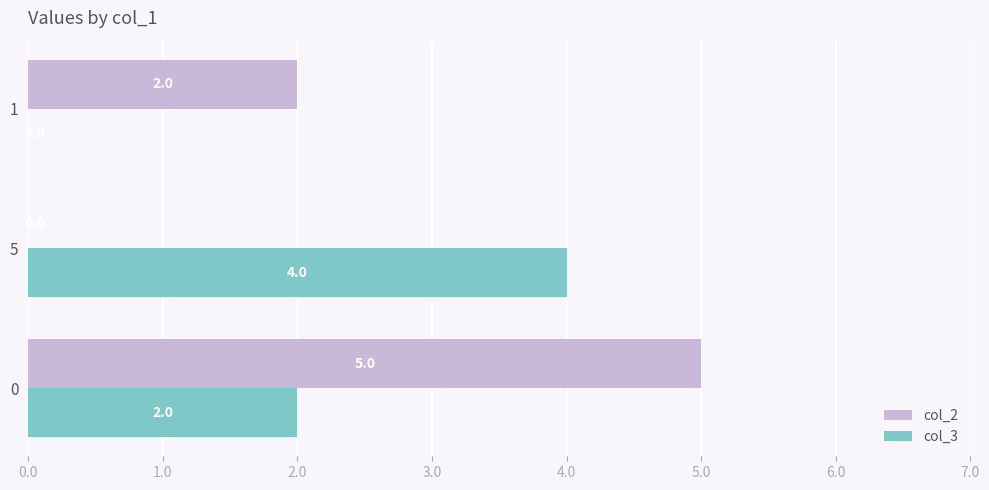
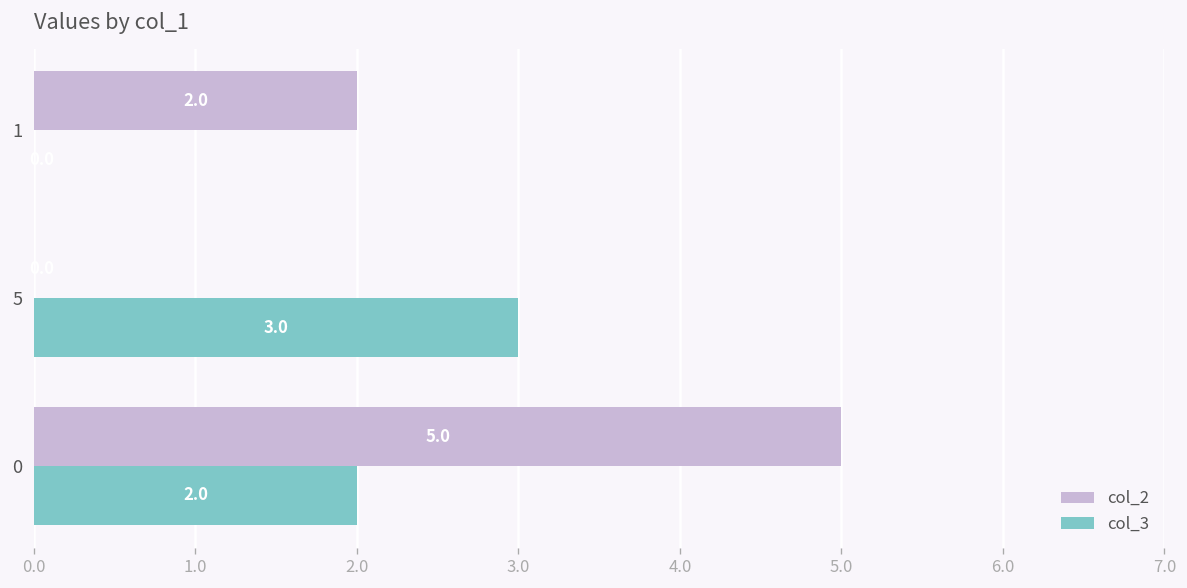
  {
    "col_2": {
      "1": 2.0,
      "0": 5.0
    },
    "col_3": {
-     "5": 4.0,
+     "5": 3.0,
      "0": 2.0
    }
  }
